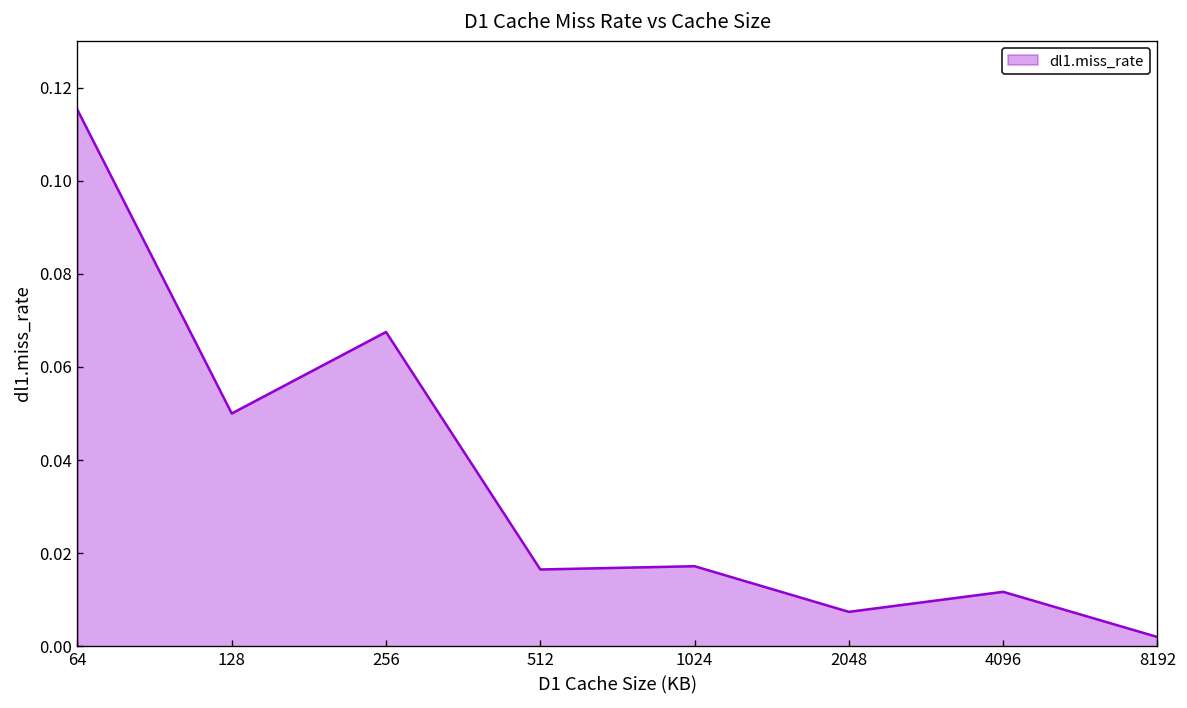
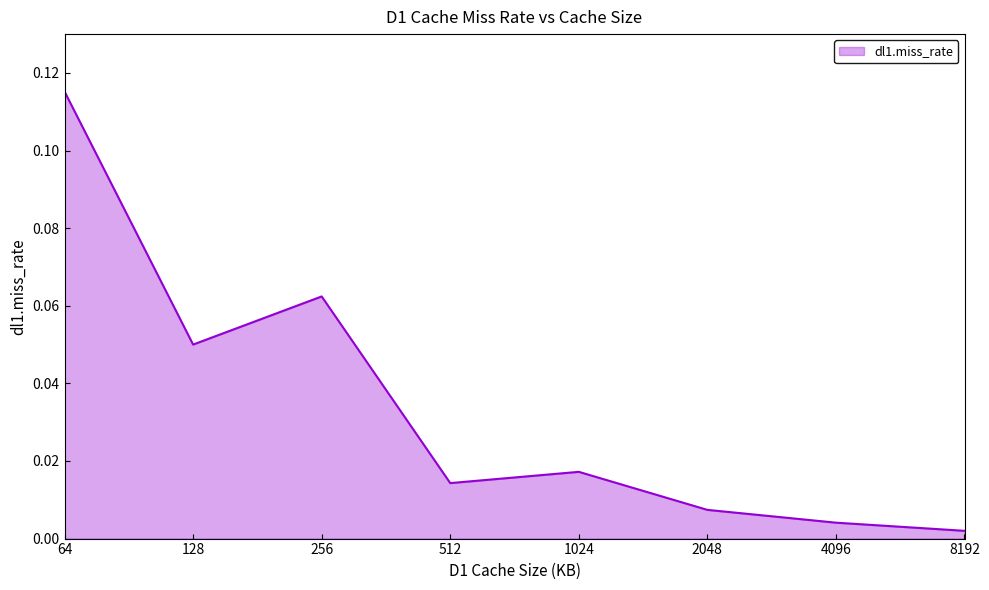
  {
    "64": 0.115,
    "128": 0.050,
-   "256": 0.068,
-   "512": 0.017,
+   "256": 0.062,
+   "512": 0.014,
    "1024": 0.017,
    "2048": 0.007,
-   "4096": 0.012,
+   "4096": 0.004,
    "8192": 0.002
  }
